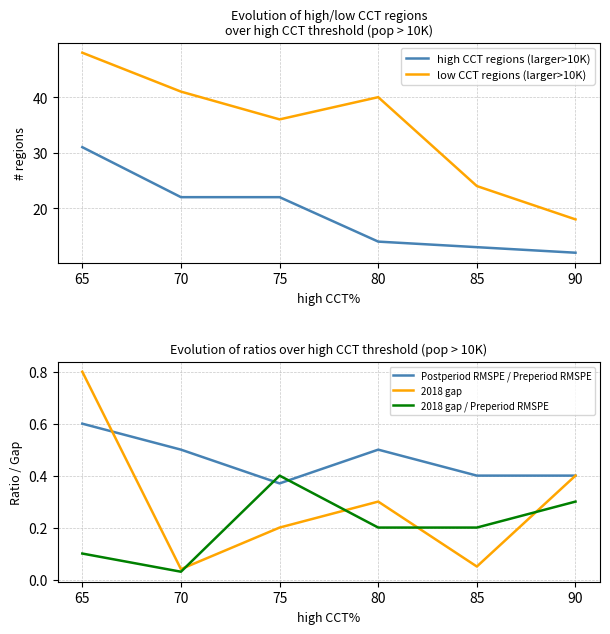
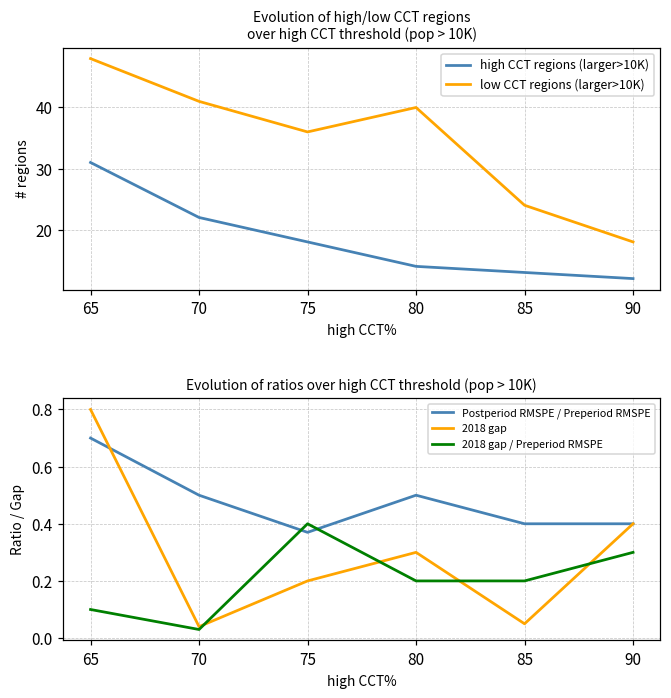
  {
    "Evolution of high/low CCT regions over high CCT threshold (pop > 10K)": {
      "high CCT regions (larger>10K)": {
        "65": 31,
        "70": 22,
-       "75": 22,
+       "75": 18,
        "80": 14,
        "85": 13,
        "90": 12
      },
      "low CCT regions (larger>10K)": {
        "65": 48,
        "70": 41,
        "75": 36,
        "80": 40,
        "85": 24,
        "90": 18
      }
    },
    "Evolution of ratios over high CCT threshold (pop > 10K)": {
      "Postperiod RMSPE / Preperiod RMSPE": {
-       "65": 0.6,
+       "65": 0.7,
        "70": 0.5,
        "75": 0.37,
        "80": 0.5,
        "85": 0.4
      },
      "2018 gap": {
        "65": 0.8,
        "70": 0.04,
        "75": 0.2,
        "80": 0.3,
        "85": 0.05
      },
      "2018 gap / Preperiod RMSPE": {
        "65": 0.1,
        "70": 0.03,
        "75": 0.4,
        "80": 0.2,
        "85": 0.2,
        "90": 0.3
      }
    }
  }
